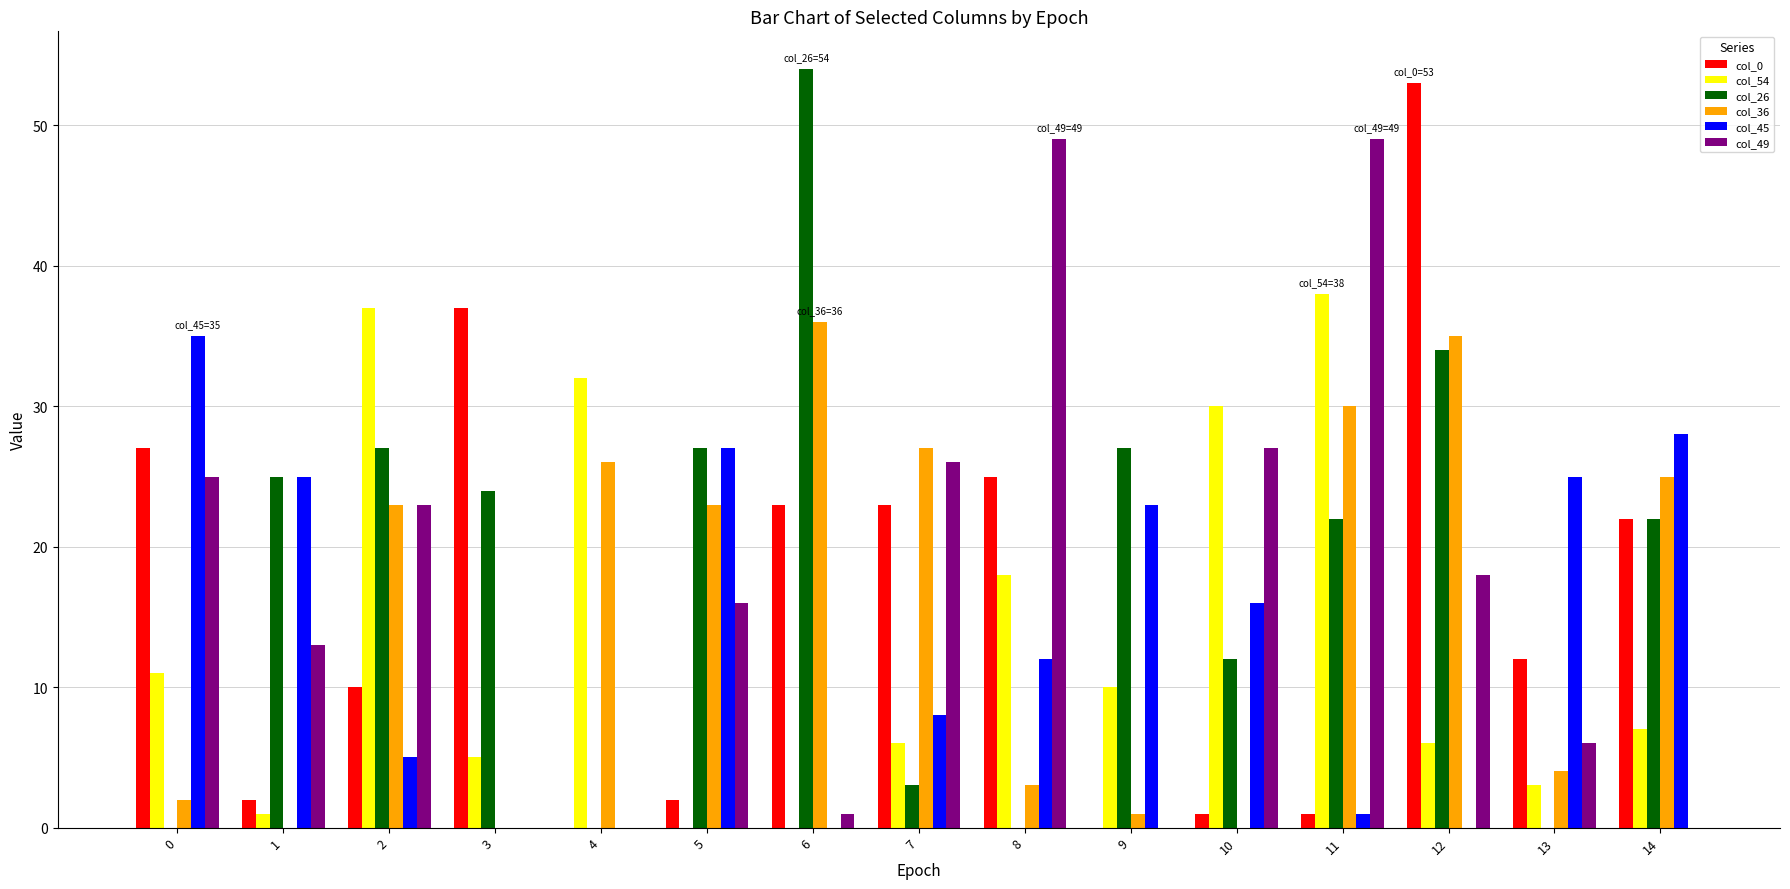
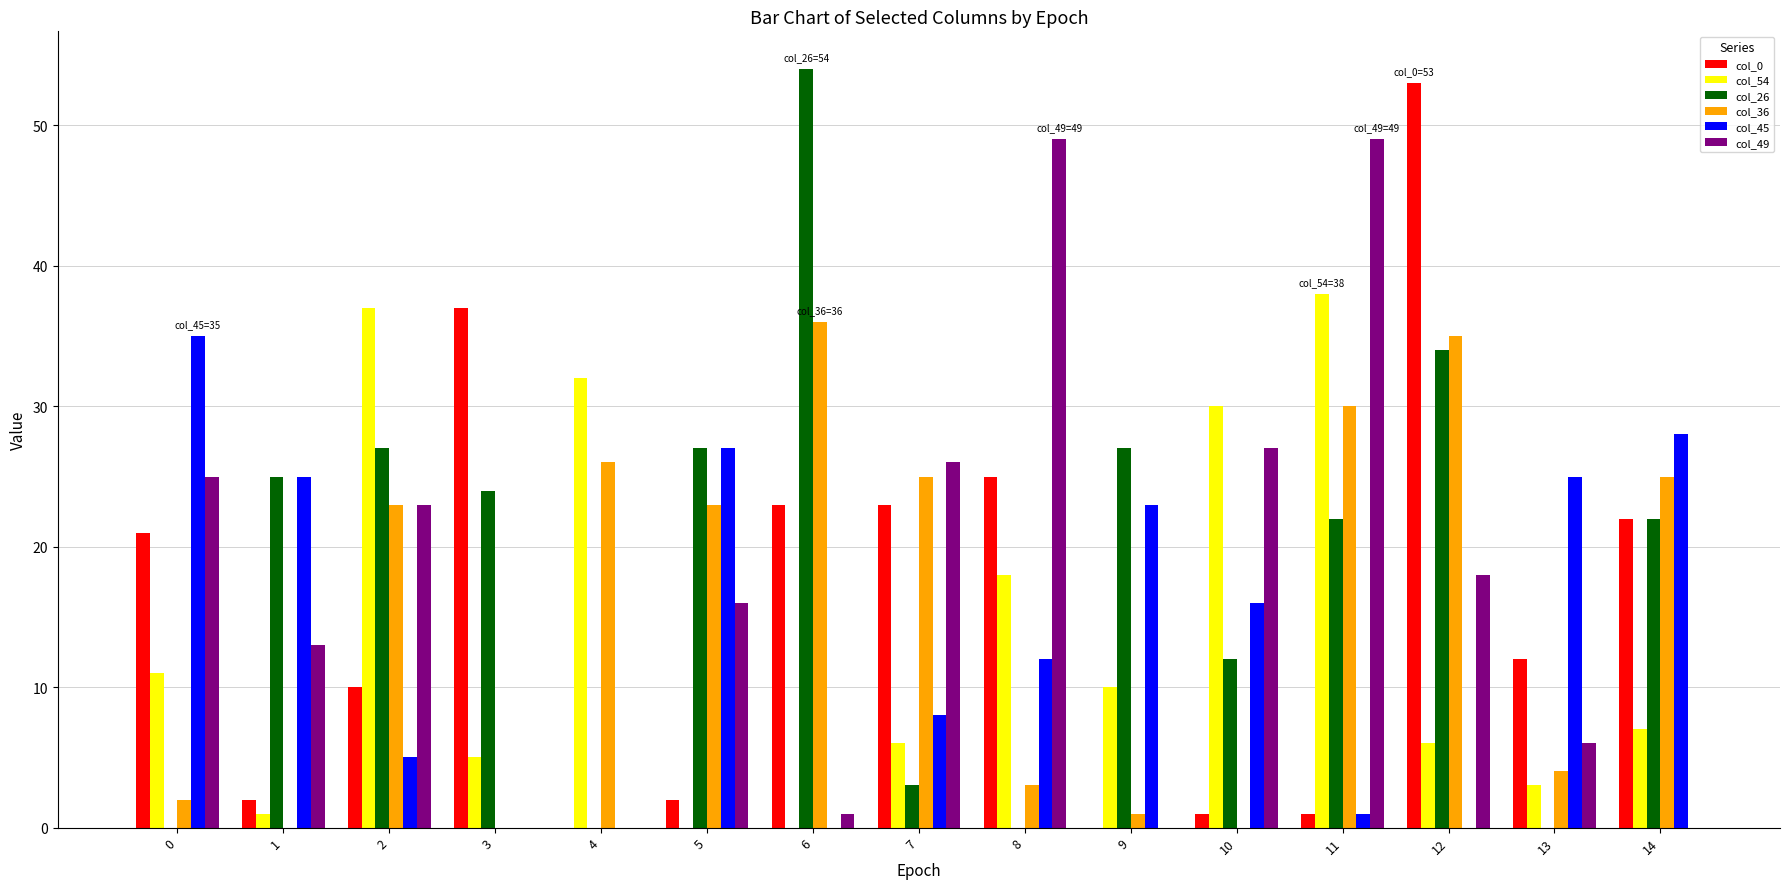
  {
    "col_0": {
-     "0": "27",
+     "0": "21",
      "1": "2",
      "2": "10",
      "3": "37",
      "4": "0",
      "5": "2",
      "6": "23",
      "7": "23",
      "8": "25",
      "9": "0",
      "10": "1",
      "11": "1",
      "13": "12",
      "14": "22"
    },
    "col_54": {
      "11": "38"
    },
    "col_26": {
      "6": "54"
    },
    "col_36": {
      "0": "2",
      "1": "0",
      "2": "23",
      "3": "0",
      "4": "26",
      "5": "23",
-     "7": "27",
+     "7": "25",
      "8": "3",
      "9": "1",
      "10": "0",
      "11": "30",
      "12": "35",
      "13": "4",
      "14": "25"
    },
    "col_45": {
      "0": "35"
    },
    "col_49": {
      "8": "49=49",
      "11": "49=49"
    }
  }
